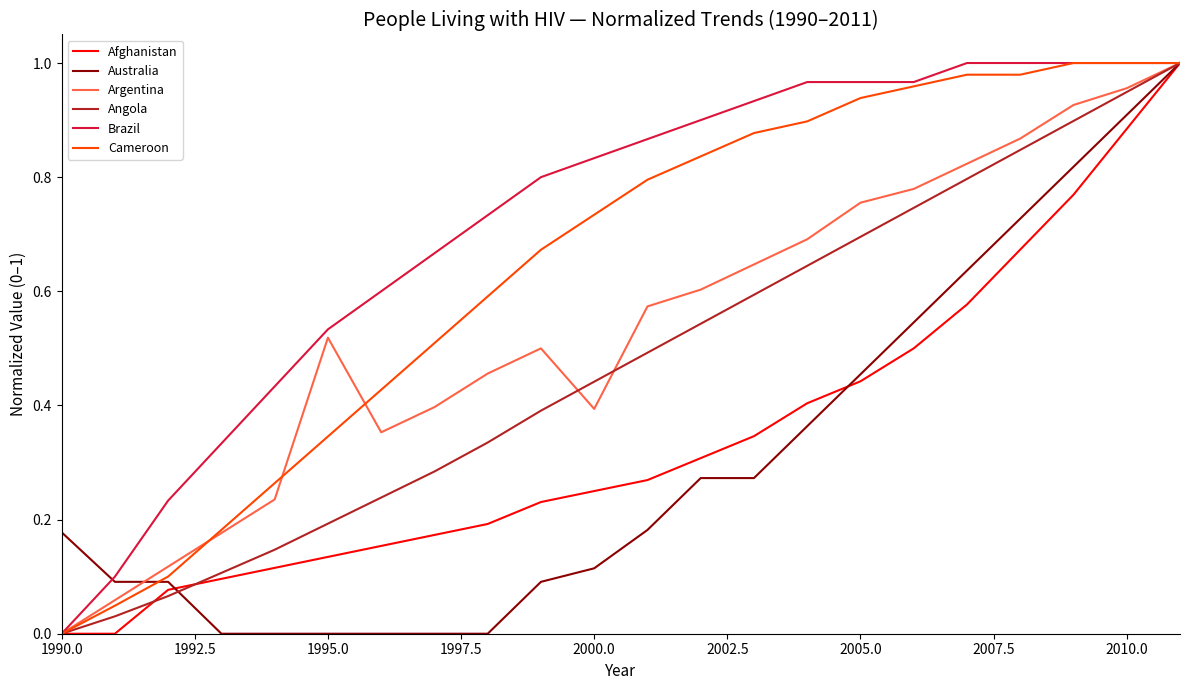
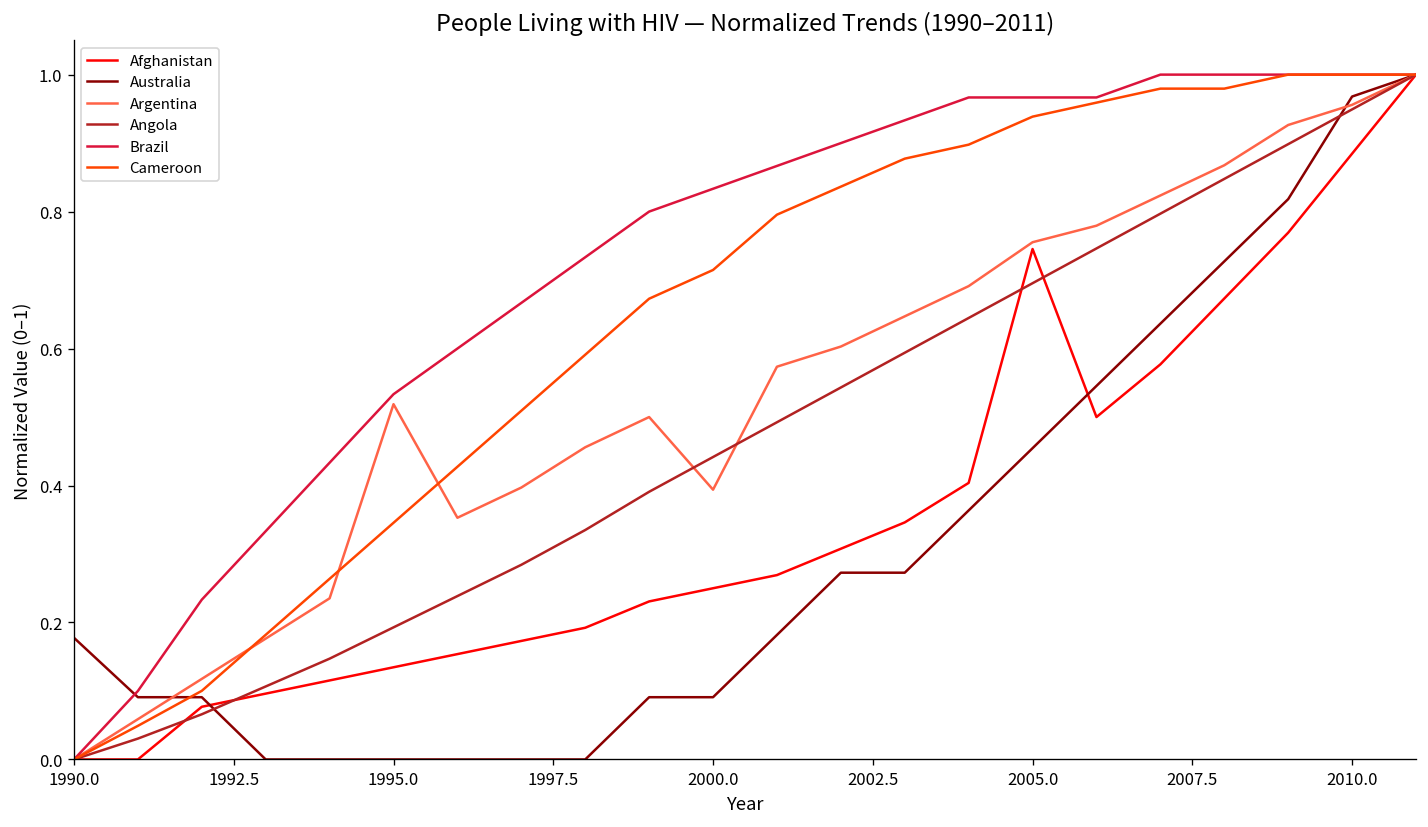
  {
    "Afghanistan": {
      "1995.0": 0.13,
      "2000.0": 0.25,
-     "2005.0": 0.44,
+     "2005.0": 0.75,
      "2010.0": 0.88
    },
    "Australia": {
      "1990.0": 0.18,
      "1995.0": 0.00,
-     "2000.0": 0.11,
+     "2000.0": 0.09,
      "2005.0": 0.45,
-     "2010.0": 0.91
+     "2010.0": 0.97
    },
    "Argentina": {
      "1995.0": 0.52,
      "2000.0": 0.39,
      "2005.0": 0.76,
      "2010.0": 0.96
    },
    "Cameroon": {
      "1995.0": 0.35,
-     "2000.0": 0.73,
+     "2000.0": 0.71,
      "2005.0": 0.94
    }
  }
